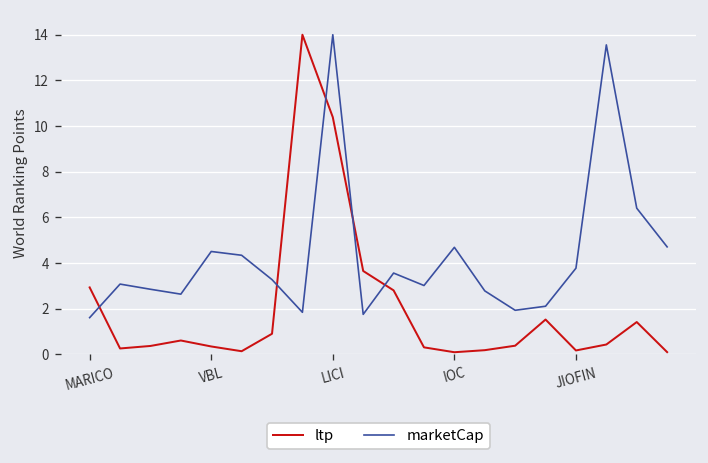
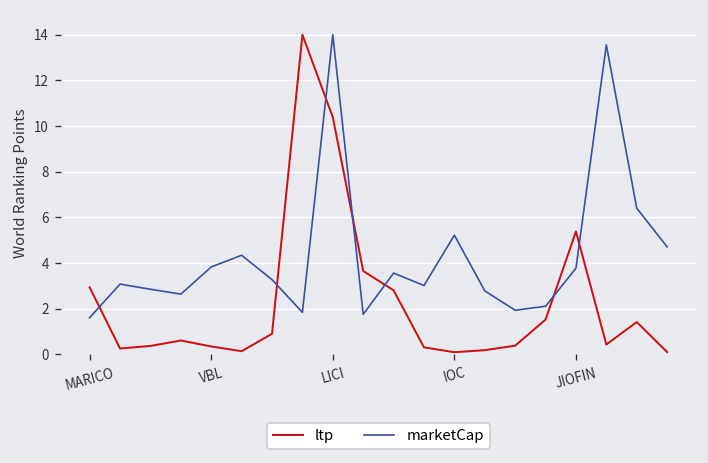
  {
    "ltp": {
      "MARICO": 2.9,
      "VBL": 0.3,
      "LICI": 10.4,
      "IOC": 0.1,
-     "JIOFIN": 0.2
+     "JIOFIN": 5.4
    },
    "marketCap": {
      "MARICO": 1.6,
-     "VBL": 4.5,
+     "VBL": 3.8,
      "LICI": 14.0,
-     "IOC": 4.7,
+     "IOC": 5.2,
      "JIOFIN": 3.8
    }
  }
